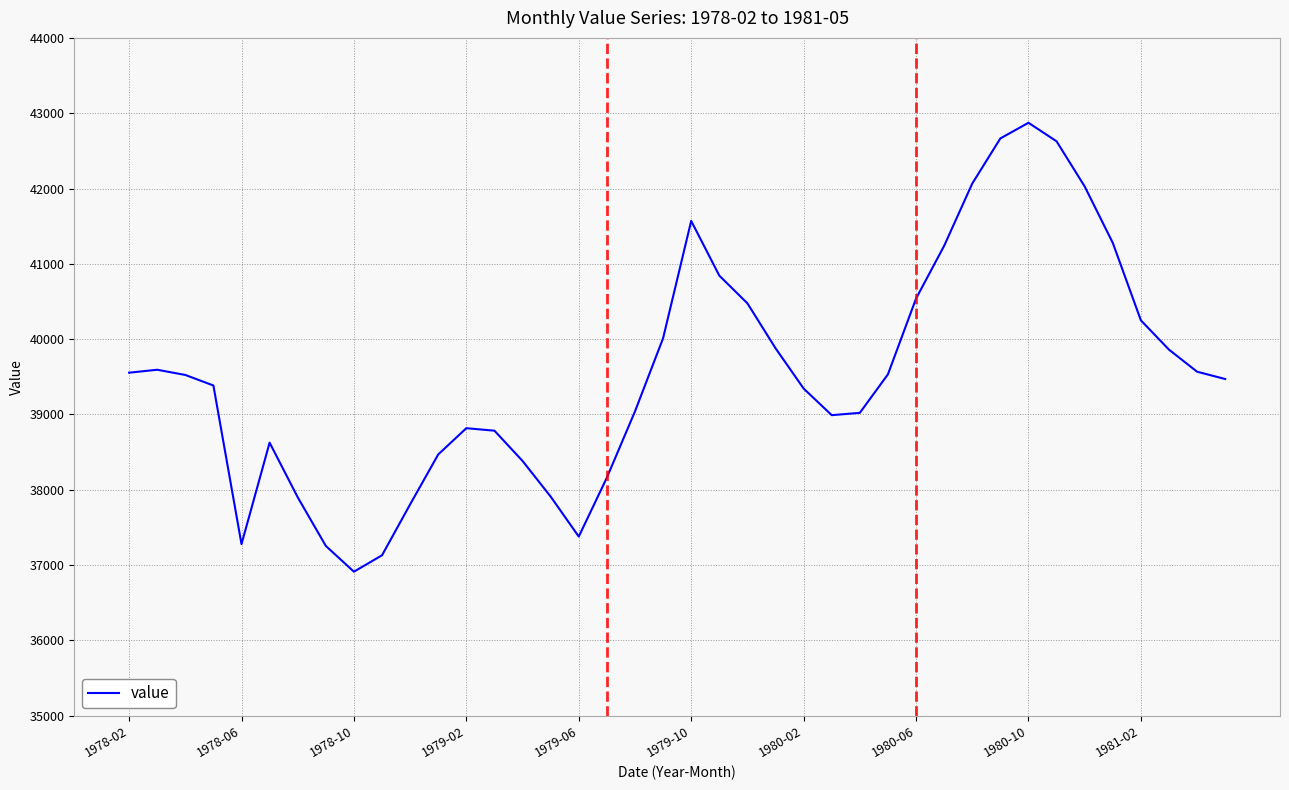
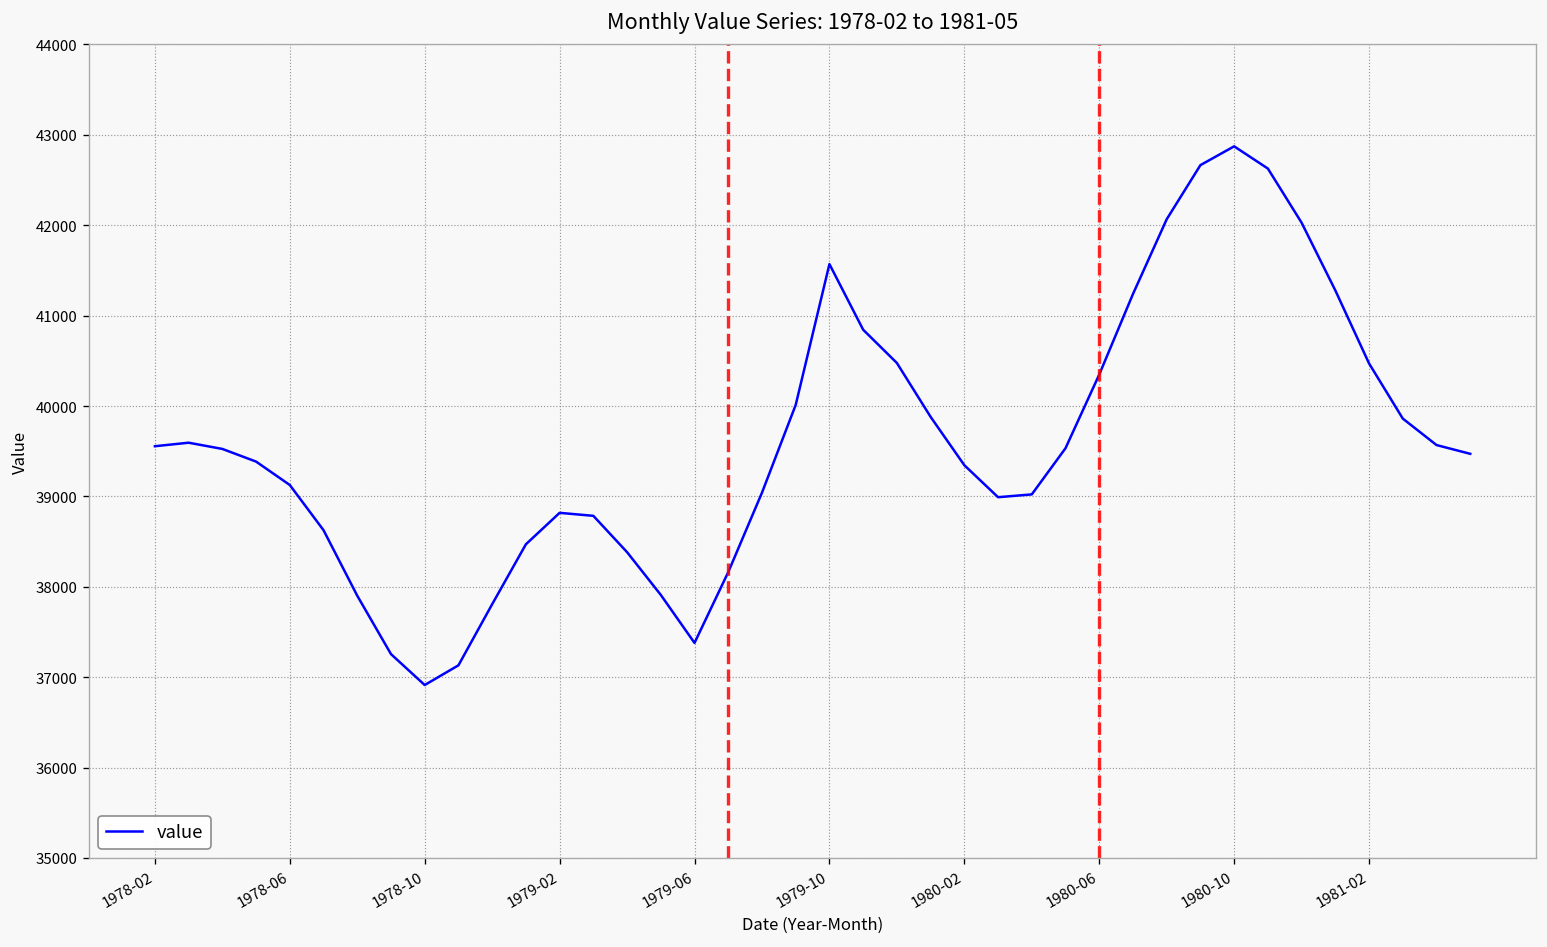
  {
    "1978-02": 39600,
-   "1978-06": 37300,
+   "1978-06": 39100,
    "1978-10": 36900,
    "1979-02": 38800,
    "1979-06": 37400,
    "1979-10": 41600,
    "1980-02": 39300,
-   "1980-06": 40500,
+   "1980-06": 40300,
    "1980-10": 42900,
-   "1981-02": 40300
+   "1981-02": 40500
  }
